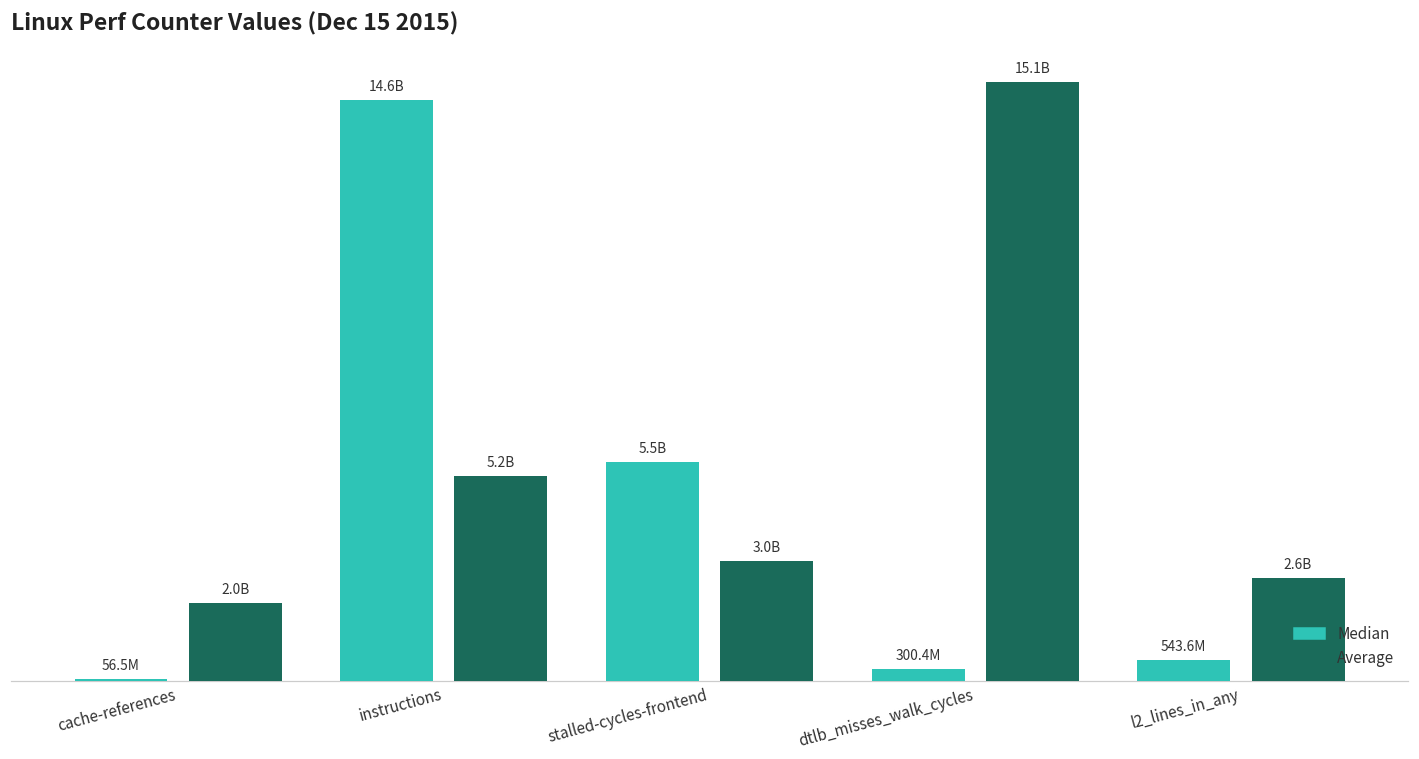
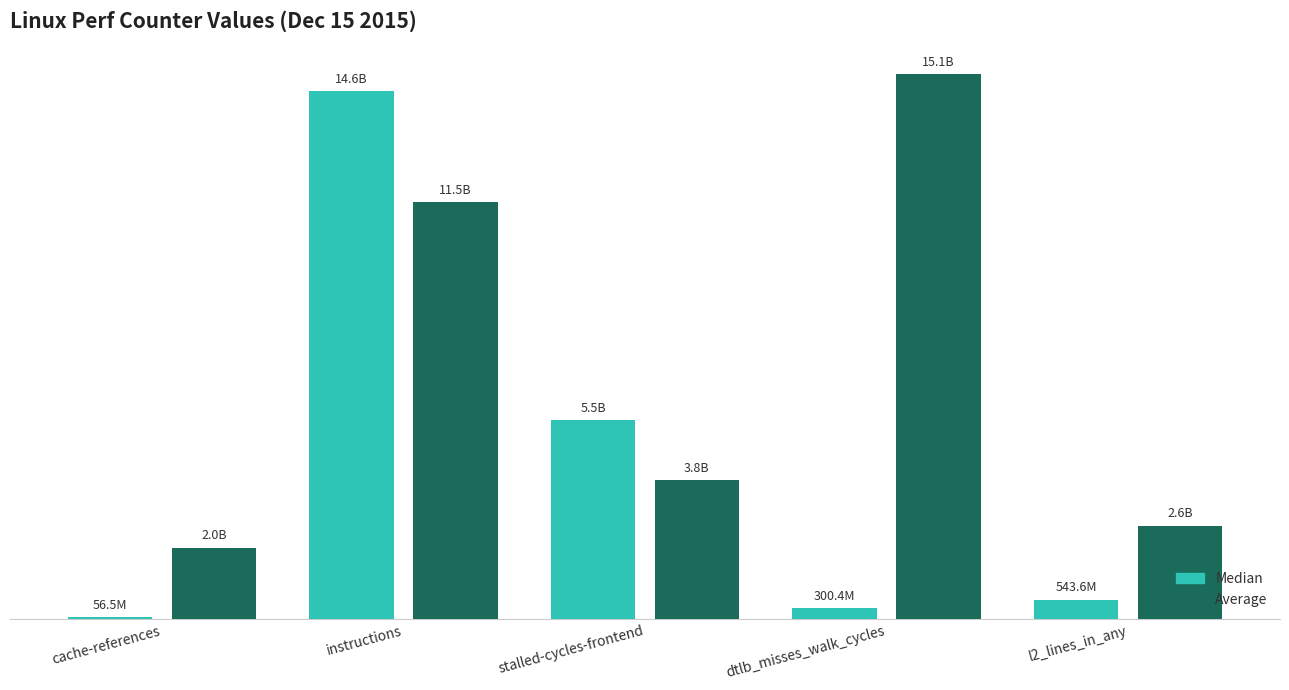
  {
    "Median": {
      "cache-references": "56.5M",
      "instructions": "14.6B",
      "stalled-cycles-frontend": "5.5B",
      "dtlb_misses_walk_cycles": "300.4M",
      "l2_lines_in_any": "543.6M"
    },
    "Average": {
      "cache-references": "2.0B",
-     "instructions": "5.2B",
-     "stalled-cycles-frontend": "3.0B",
+     "instructions": "11.5B",
+     "stalled-cycles-frontend": "3.8B",
      "dtlb_misses_walk_cycles": "15.1B",
      "l2_lines_in_any": "2.6B"
    }
  }
